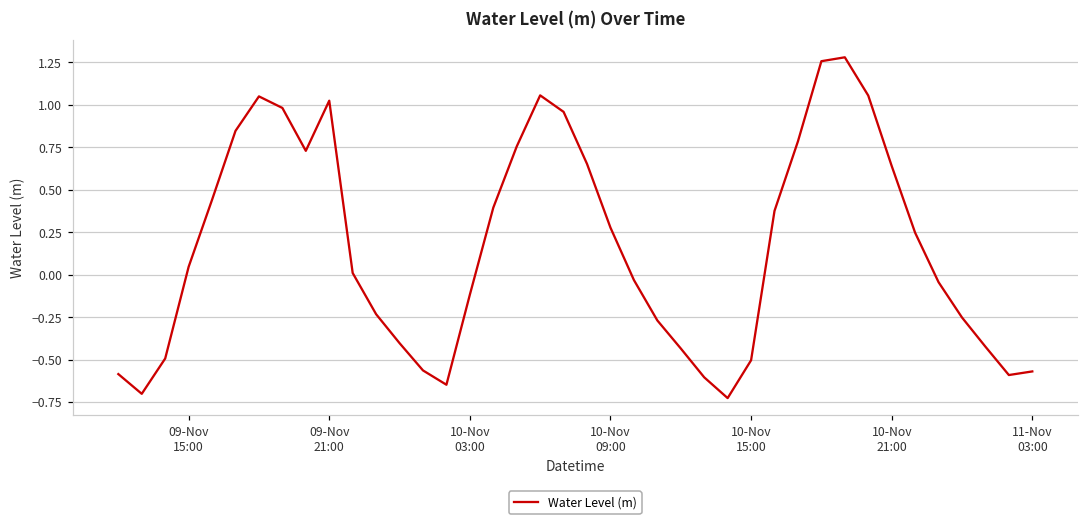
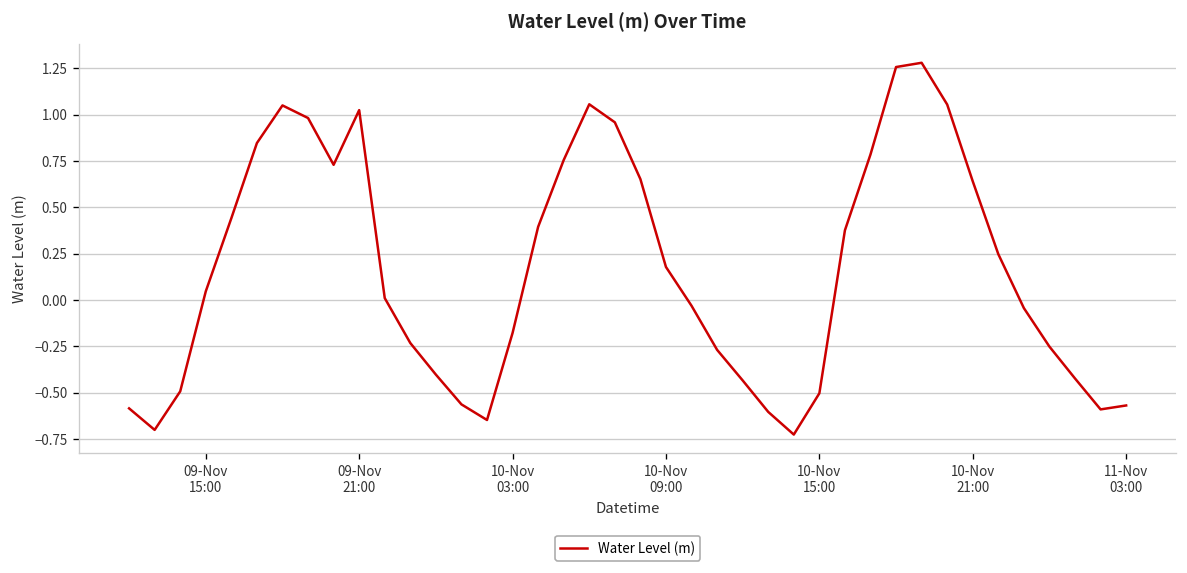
  {
    "09-Nov 15:00": 0.05,
    "09-Nov 21:00": 1.02,
-   "10-Nov 03:00": -0.12,
-   "10-Nov 09:00": 0.28,
+   "10-Nov 03:00": -0.18,
+   "10-Nov 09:00": 0.18,
    "10-Nov 15:00": -0.50,
    "10-Nov 21:00": 0.64,
    "11-Nov 03:00": -0.57
  }
